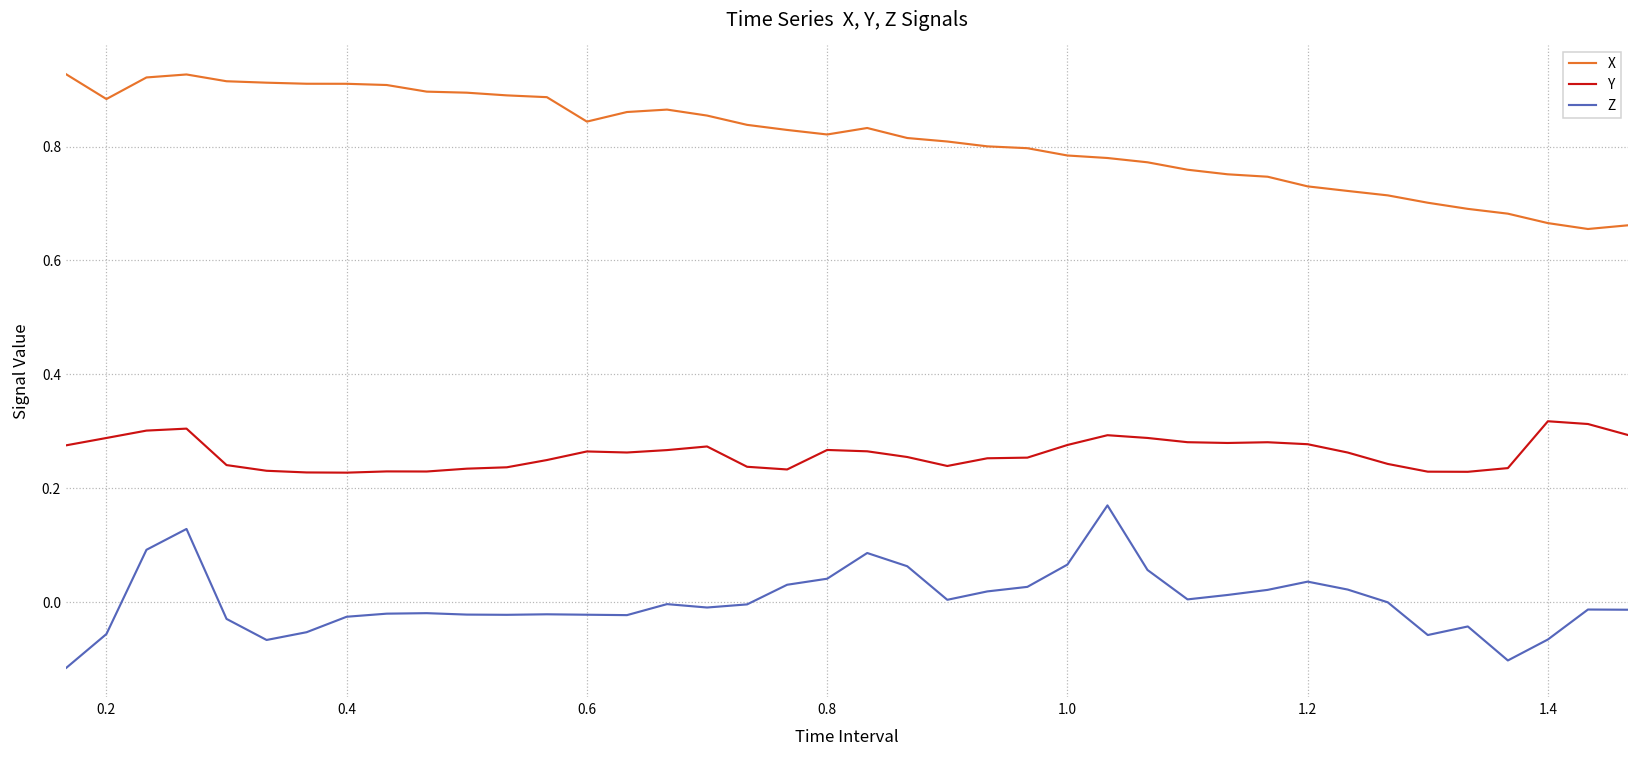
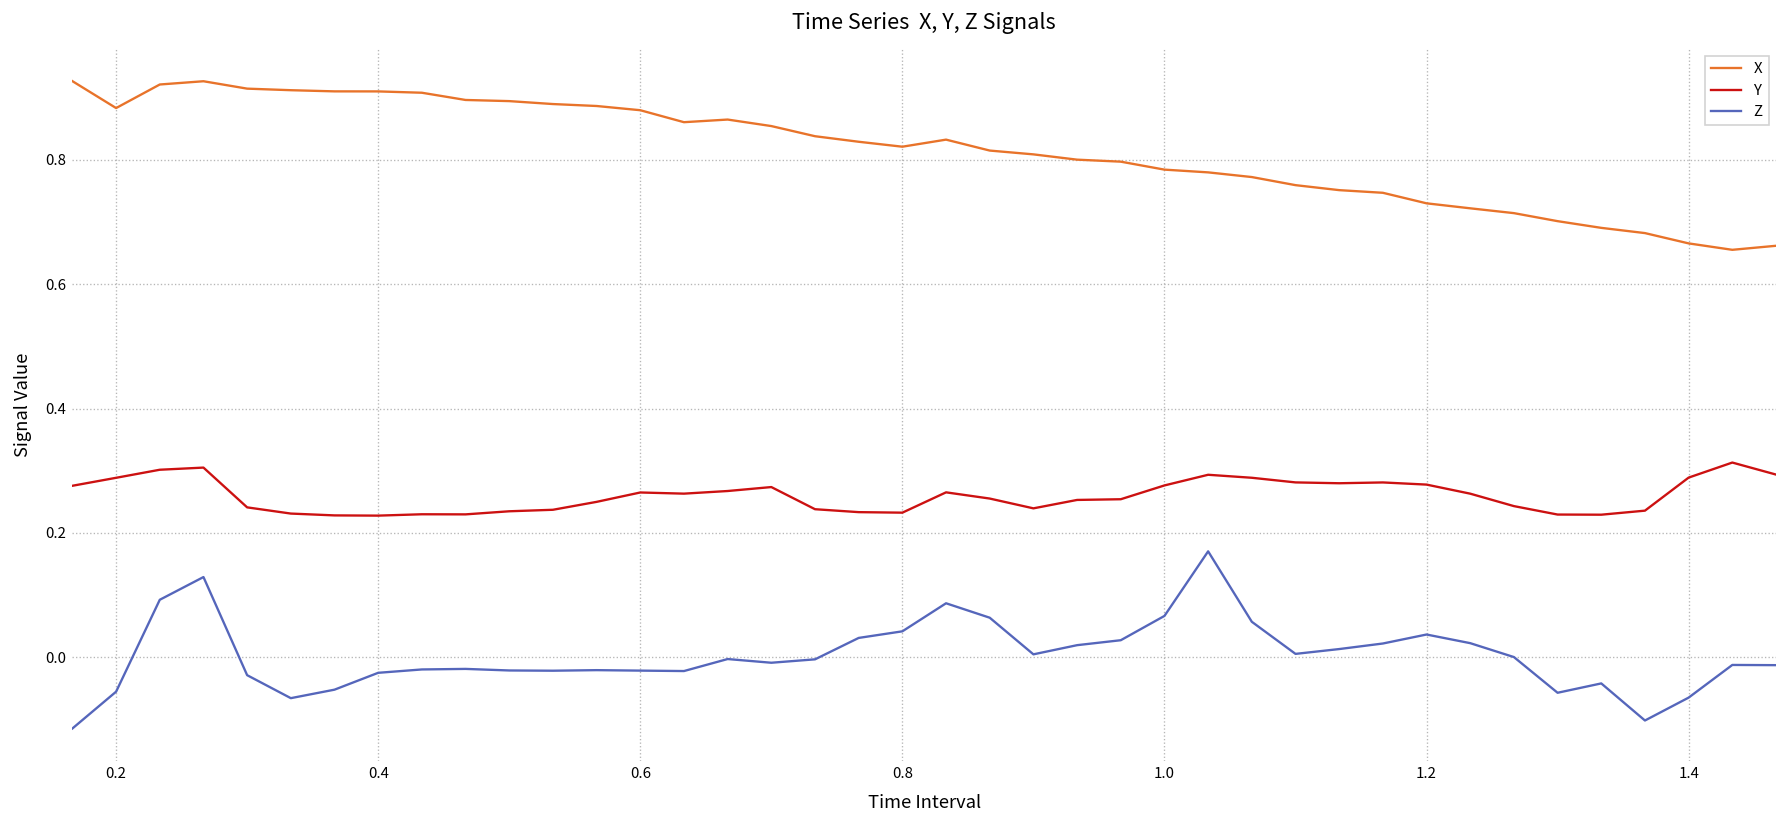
  {
    "X": {
      "0.2": 0.88,
      "0.4": 0.91,
-     "0.6": 0.84,
+     "0.6": 0.88,
      "0.8": 0.82,
      "1.0": 0.78,
      "1.2": 0.73,
      "1.4": 0.67
    },
    "Y": {
      "0.2": 0.29,
      "0.4": 0.23,
      "0.6": 0.26,
-     "0.8": 0.27,
+     "0.8": 0.23,
      "1.0": 0.28,
      "1.2": 0.28,
-     "1.4": 0.32
+     "1.4": 0.29
    },
    "Z": {
      "0.2": -0.06,
      "0.4": -0.03,
      "0.6": -0.02,
      "0.8": 0.04,
      "1.0": 0.07,
      "1.2": 0.04,
      "1.4": -0.06
    }
  }
